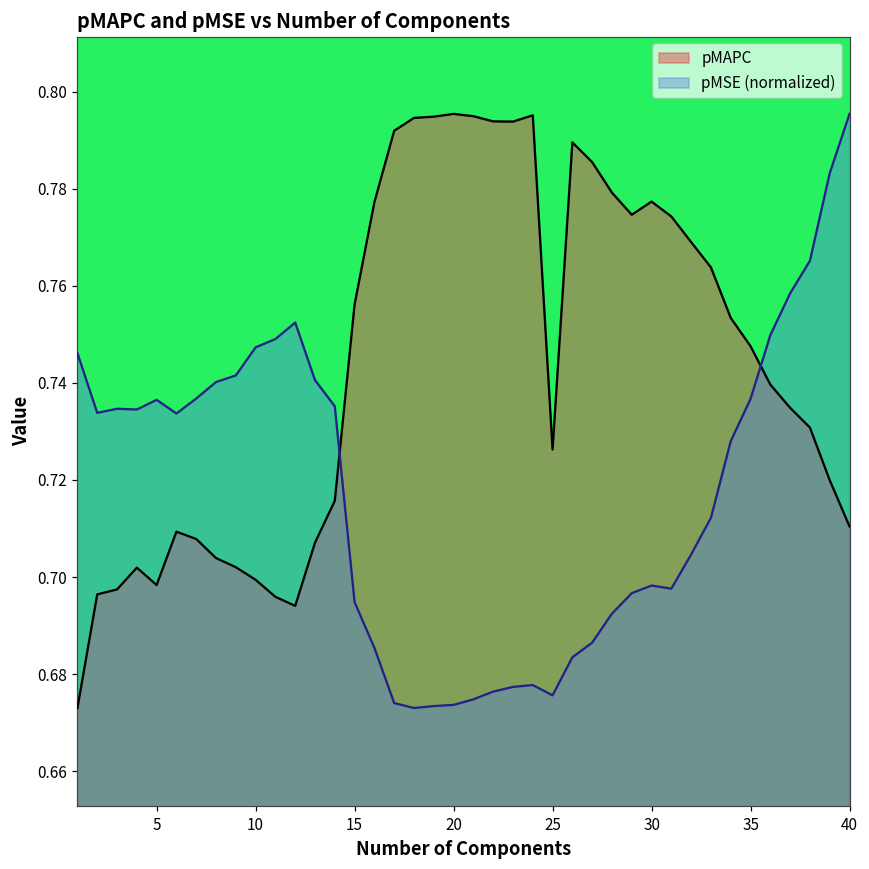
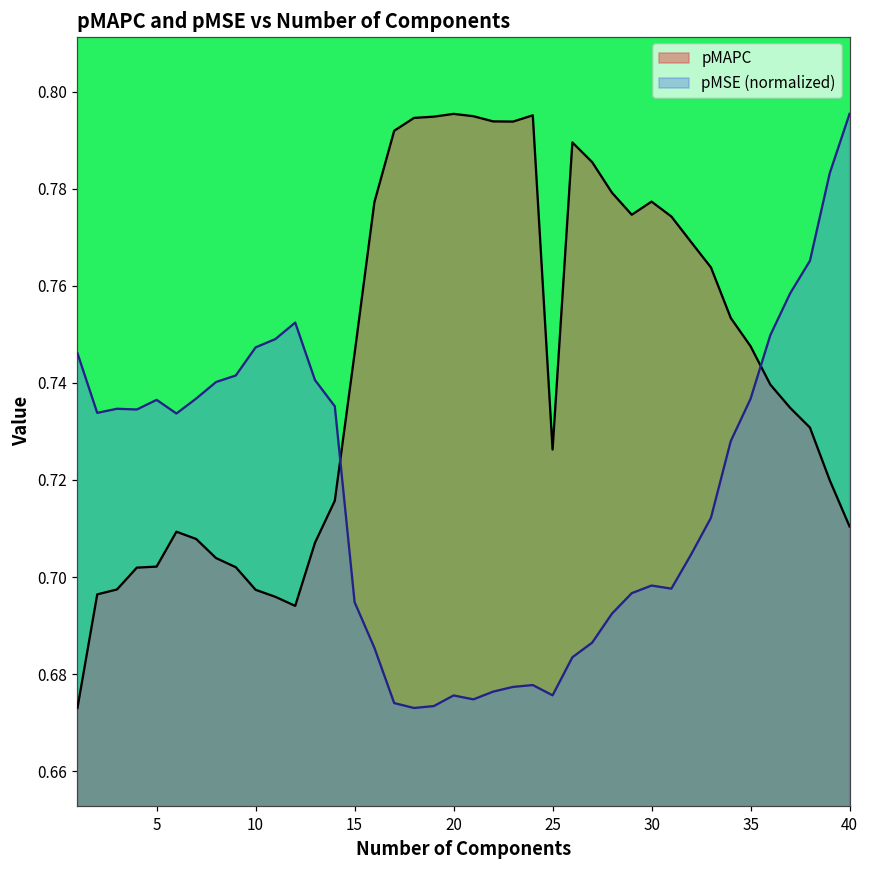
  {
    "pMAPC": {
-     "5": 0.698,
-     "10": 0.699,
-     "15": 0.756,
+     "5": 0.702,
+     "10": 0.697,
+     "15": 0.746,
      "20": 0.795,
      "25": 0.726,
      "30": 0.777,
      "35": 0.748,
      "40": 0.710
    },
    "pMSE (normalized)": {
      "5": 0.737,
      "10": 0.747,
      "15": 0.695,
-     "20": 0.674,
+     "20": 0.676,
      "25": 0.676,
      "30": 0.698,
      "35": 0.737,
      "40": 0.795
    }
  }
